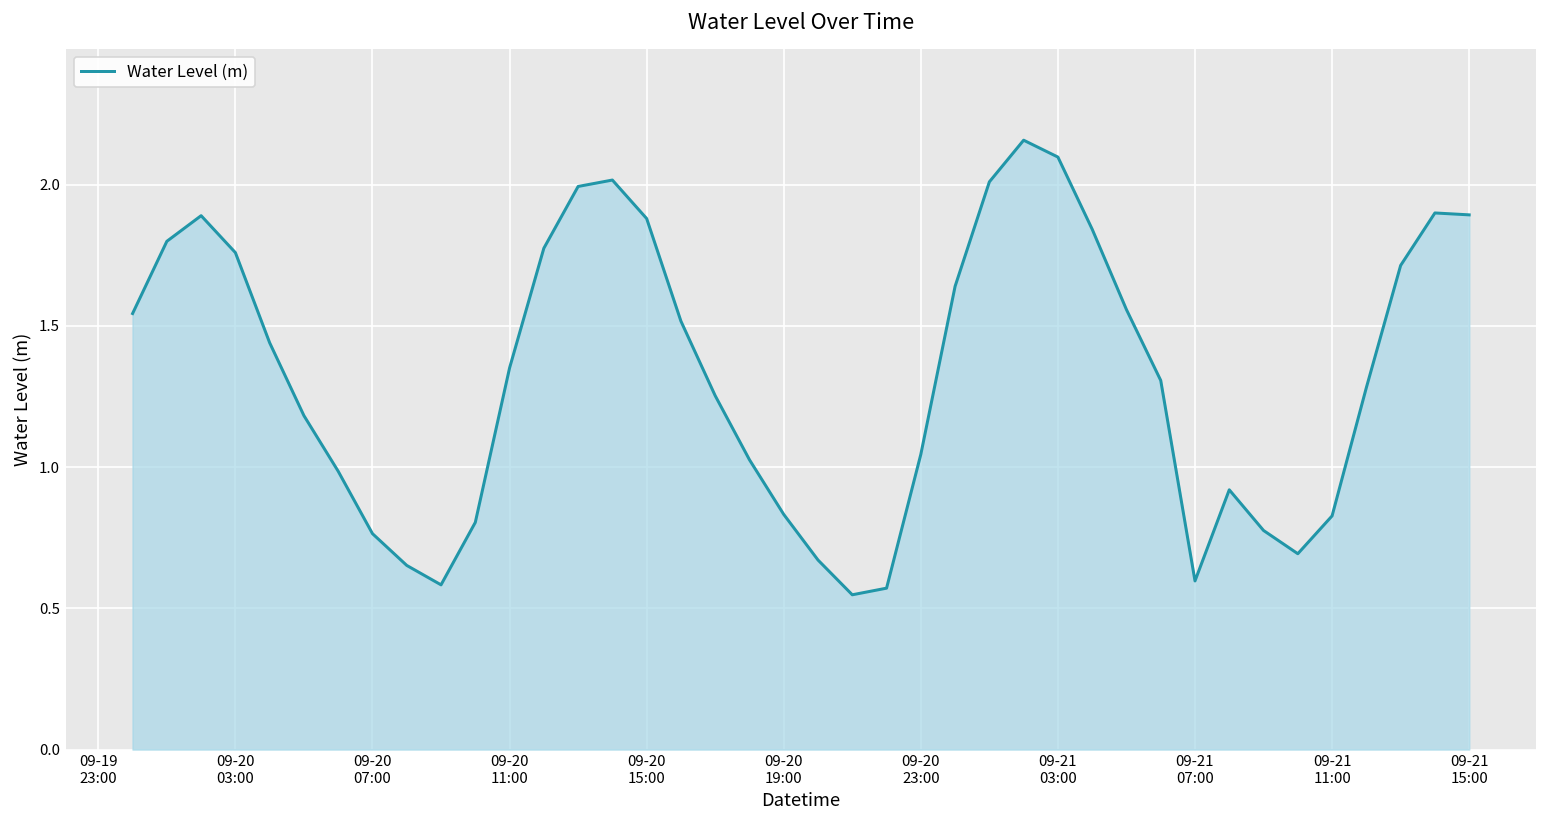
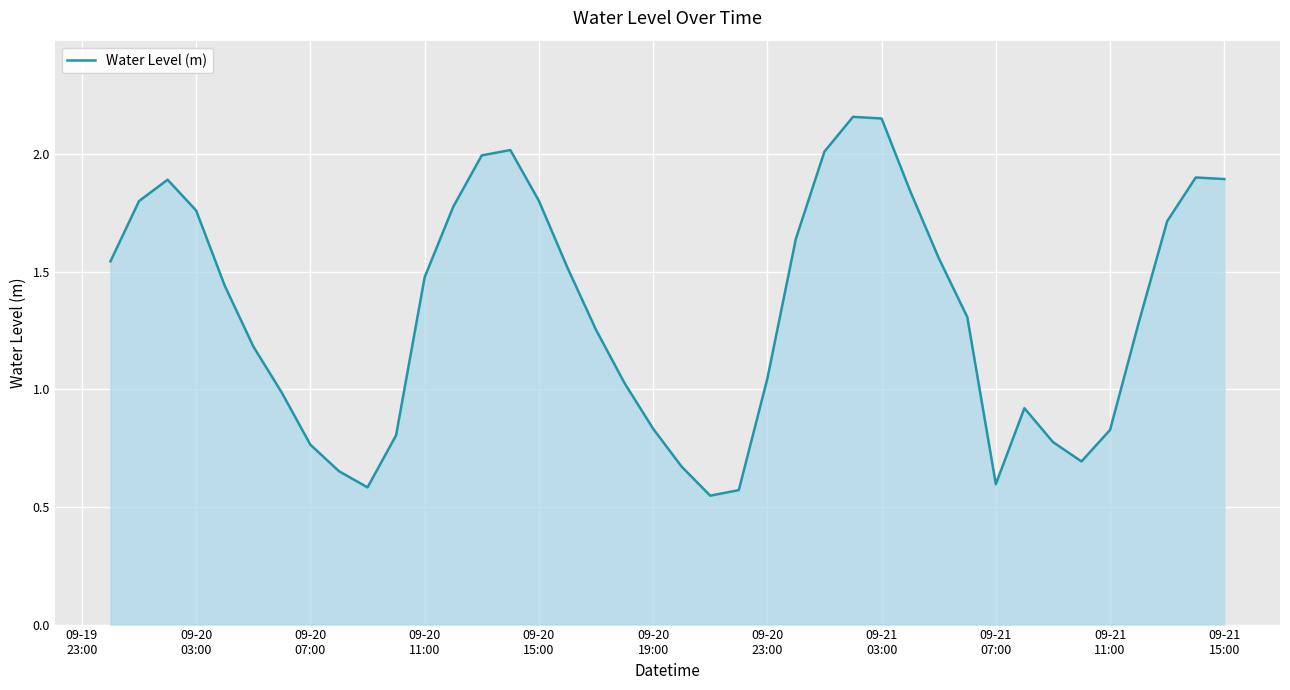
  {
    "09-20 03:00": 1.76,
    "09-20 07:00": 0.76,
-   "09-20 11:00": 1.35,
-   "09-20 15:00": 1.88,
+   "09-20 11:00": 1.48,
+   "09-20 15:00": 1.80,
    "09-20 19:00": 0.83,
    "09-20 23:00": 1.05,
-   "09-21 03:00": 2.10,
+   "09-21 03:00": 2.15,
    "09-21 07:00": 0.60,
    "09-21 11:00": 0.83,
    "09-21 15:00": 1.89
  }
